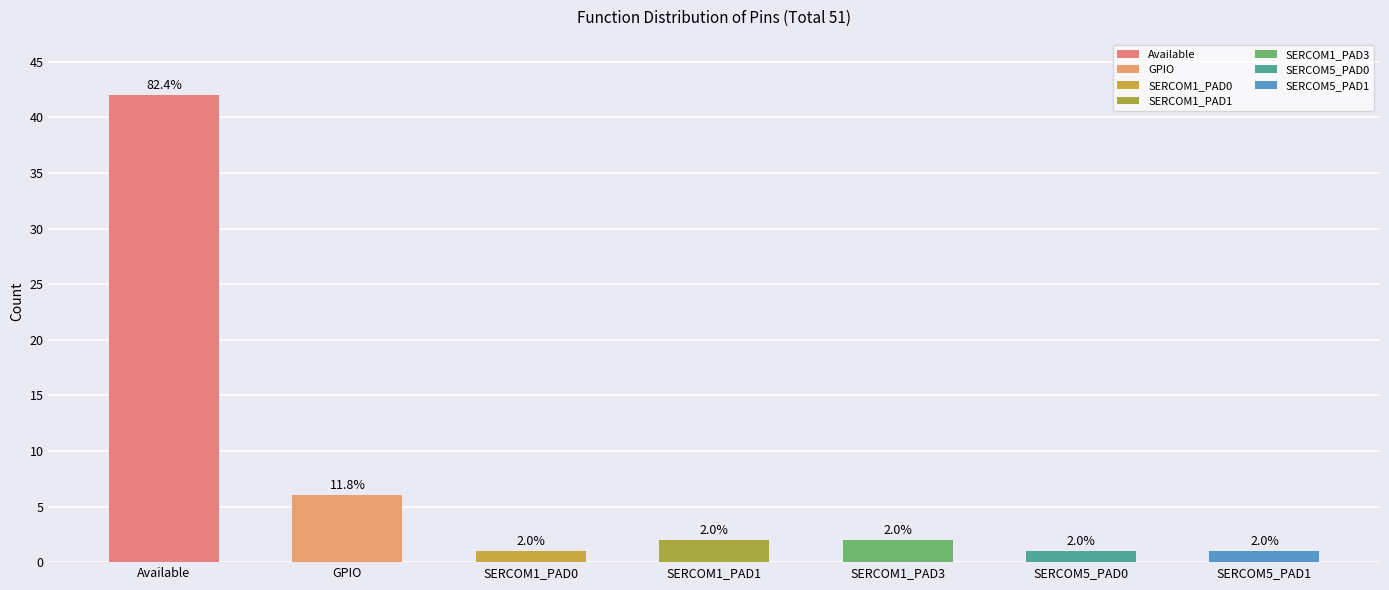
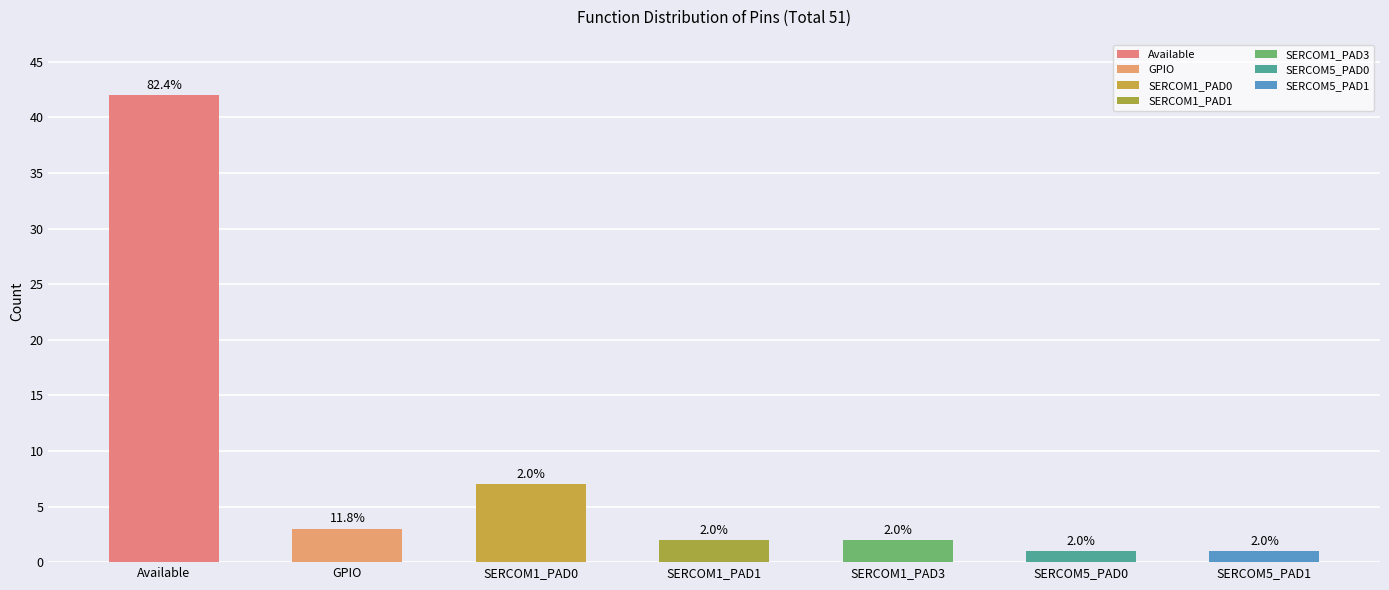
  {
-   "GPIO": 6,
-   "SERCOM1_PAD0": 1
+   "GPIO": 3,
+   "SERCOM1_PAD0": 7
  }
